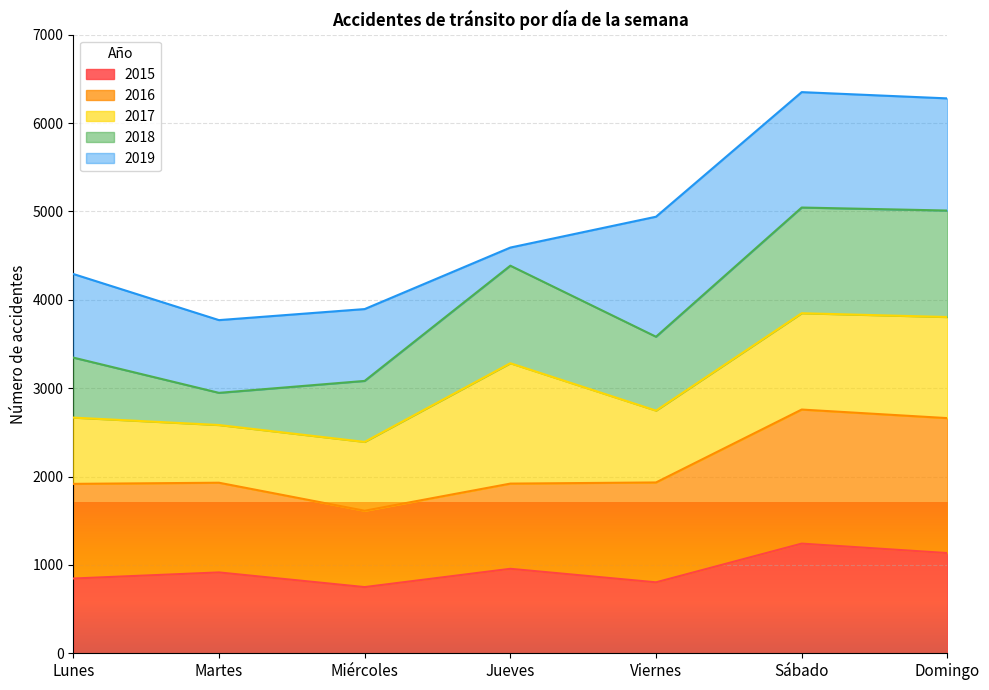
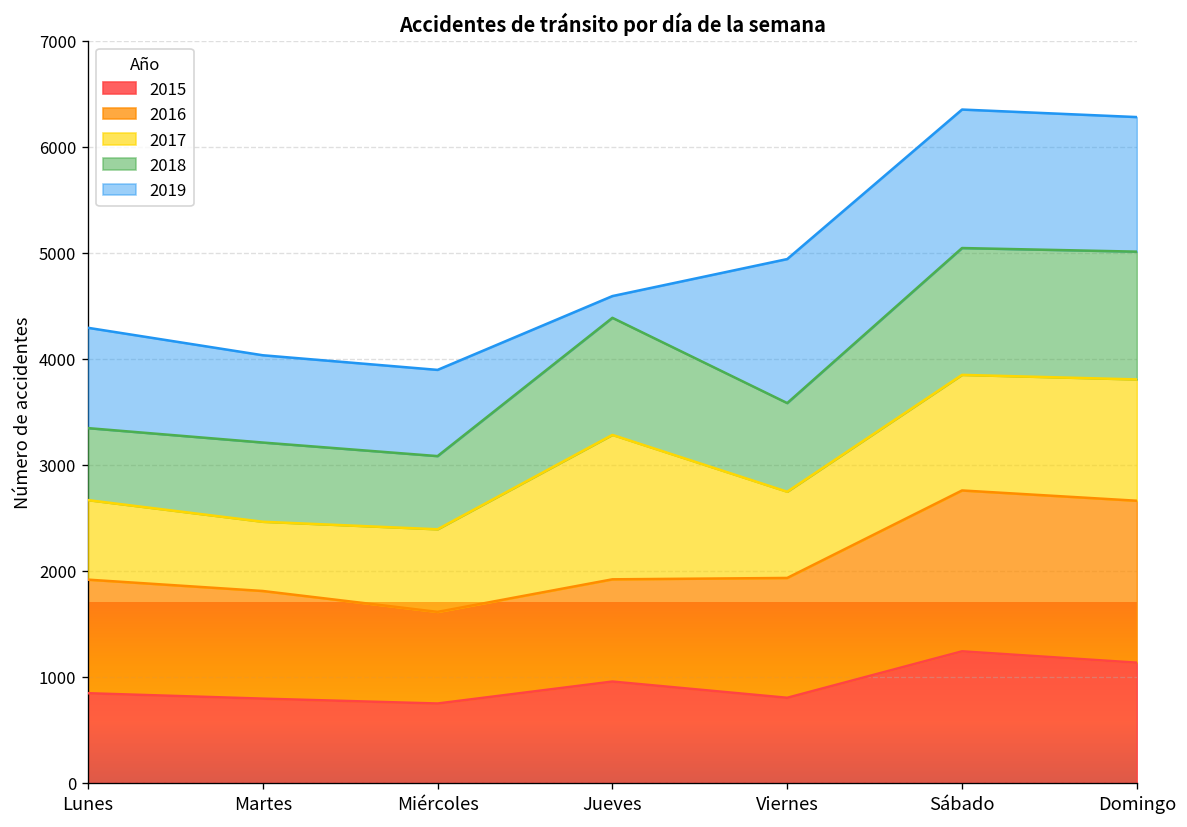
  {
    "2015": {
      "Lunes": 800,
-     "Martes": 900,
+     "Martes": 800,
      "Miércoles": 700,
      "Jueves": 1000,
      "Viernes": 800,
      "Sábado": 1200,
      "Domingo": 1100
    },
    "2016": {
      "Lunes": 1100,
      "Martes": 1000,
      "Miércoles": 900,
      "Jueves": 1000,
      "Viernes": 1100,
      "Sábado": 1500,
      "Domingo": 1500
    },
    "2017": {
      "Lunes": 800,
      "Martes": 700,
      "Miércoles": 800,
      "Jueves": 1400,
      "Viernes": 800,
      "Sábado": 1100,
      "Domingo": 1100
    },
    "2018": {
      "Lunes": 700,
-     "Martes": 400,
+     "Martes": 700,
      "Miércoles": 700,
      "Jueves": 1100,
      "Viernes": 800,
      "Sábado": 1200,
      "Domingo": 1200
    },
    "2019": {
      "Lunes": 900,
      "Martes": 800,
      "Miércoles": 800,
      "Jueves": 200,
      "Viernes": 1400,
      "Sábado": 1300,
      "Domingo": 1300
    }
  }
